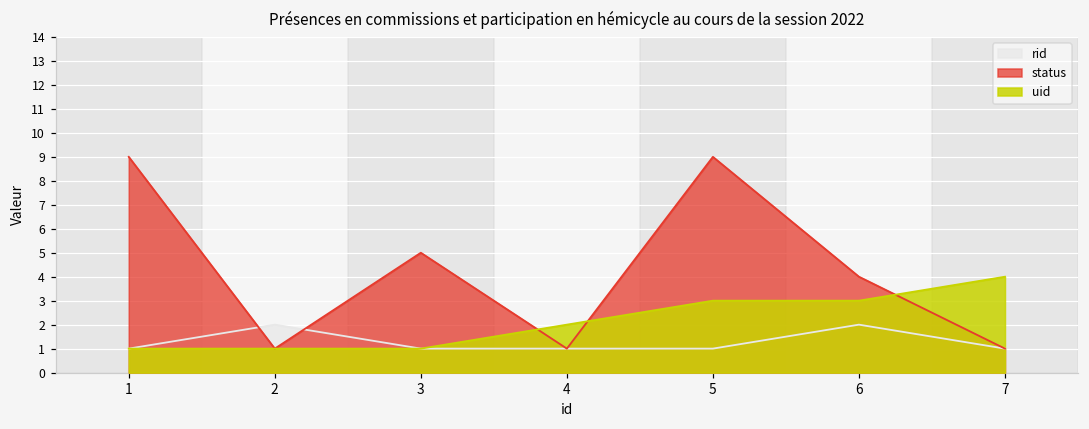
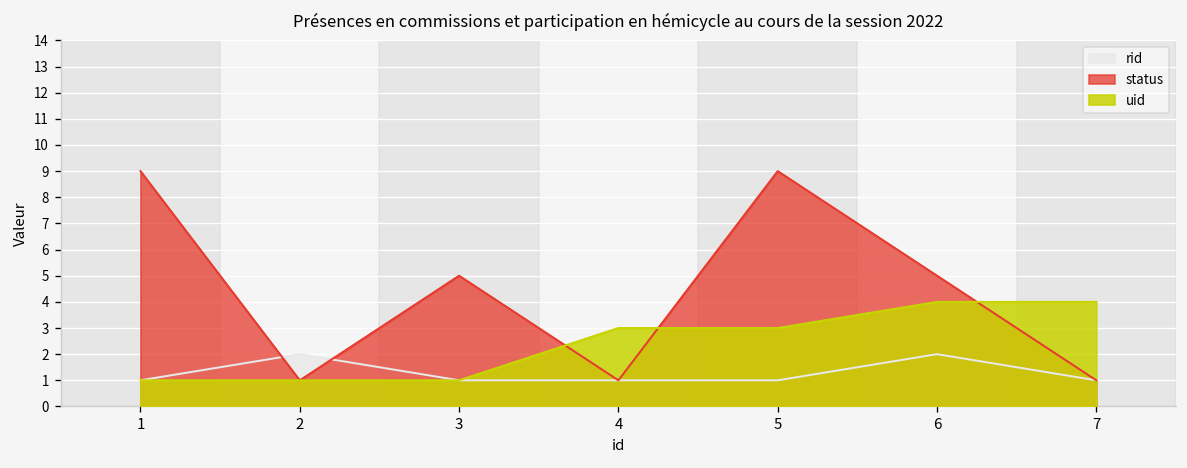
  {
    "rid": {
      "2": 2,
      "5": 1,
      "6": 2
    },
    "status": {
      "1": 9,
      "3": 5,
      "5": 9,
-     "6": 4
+     "6": 5
    },
    "uid": {
-     "4": 2,
+     "4": 3,
      "5": 3,
-     "6": 3,
+     "6": 4,
      "7": 4
    }
  }
